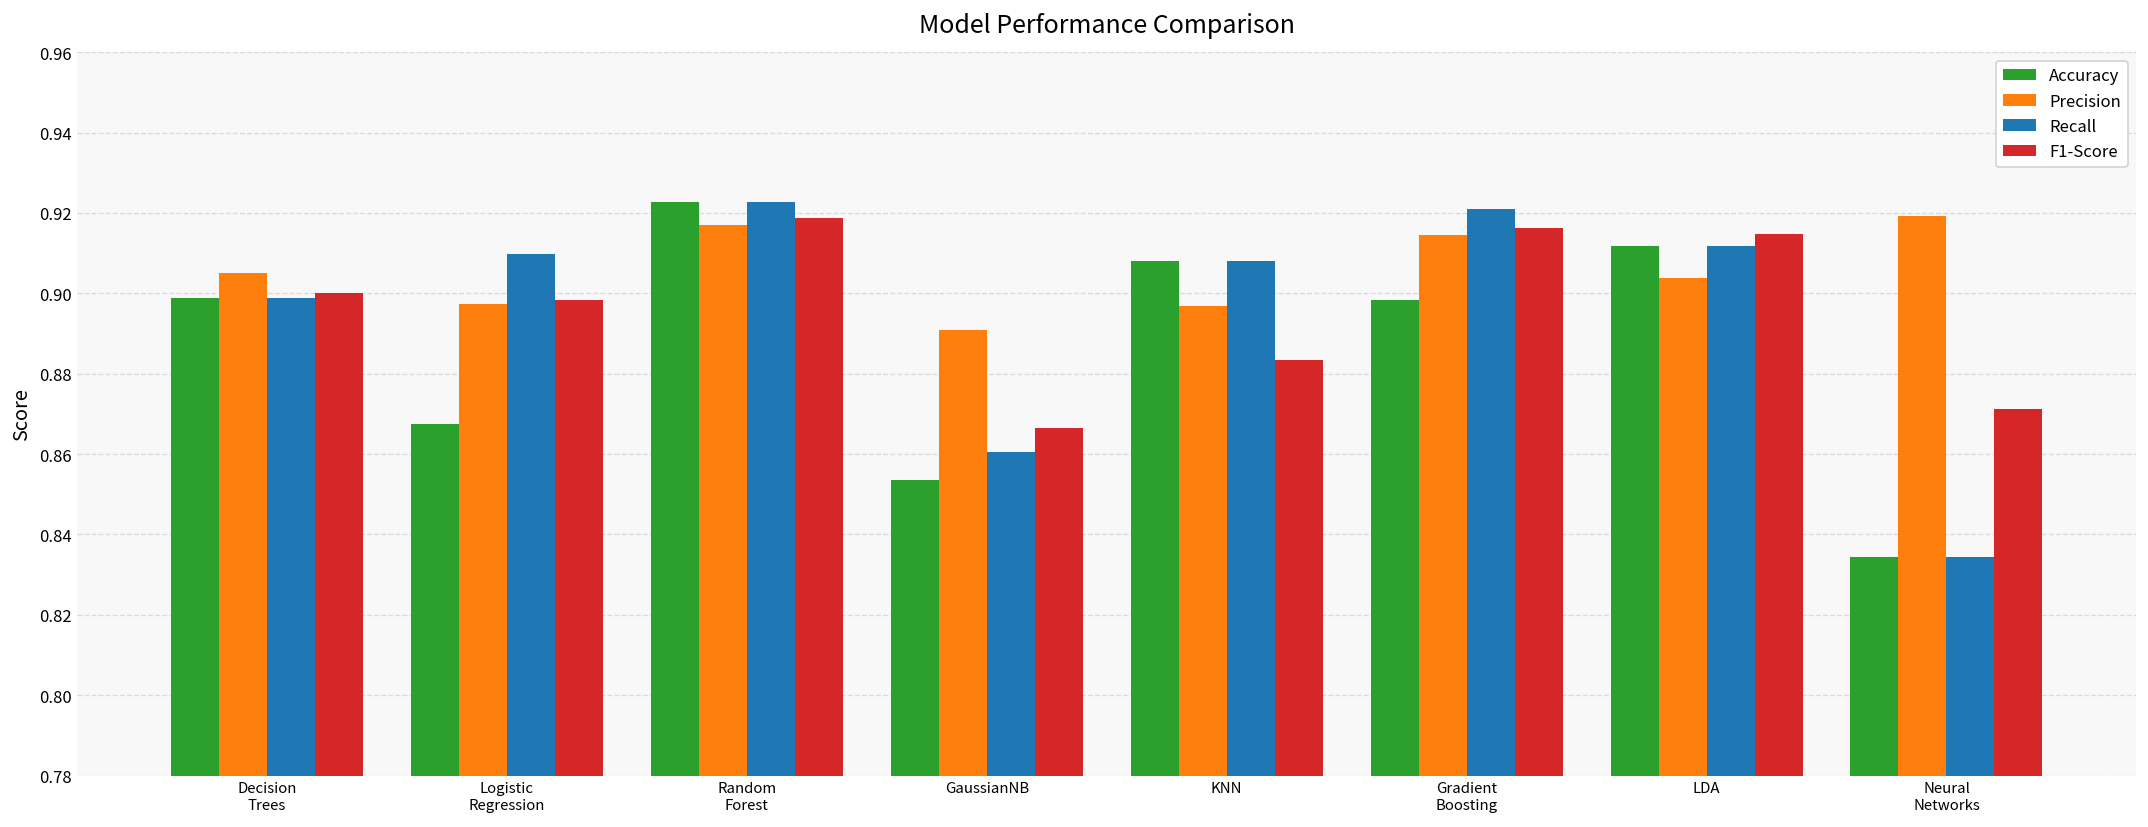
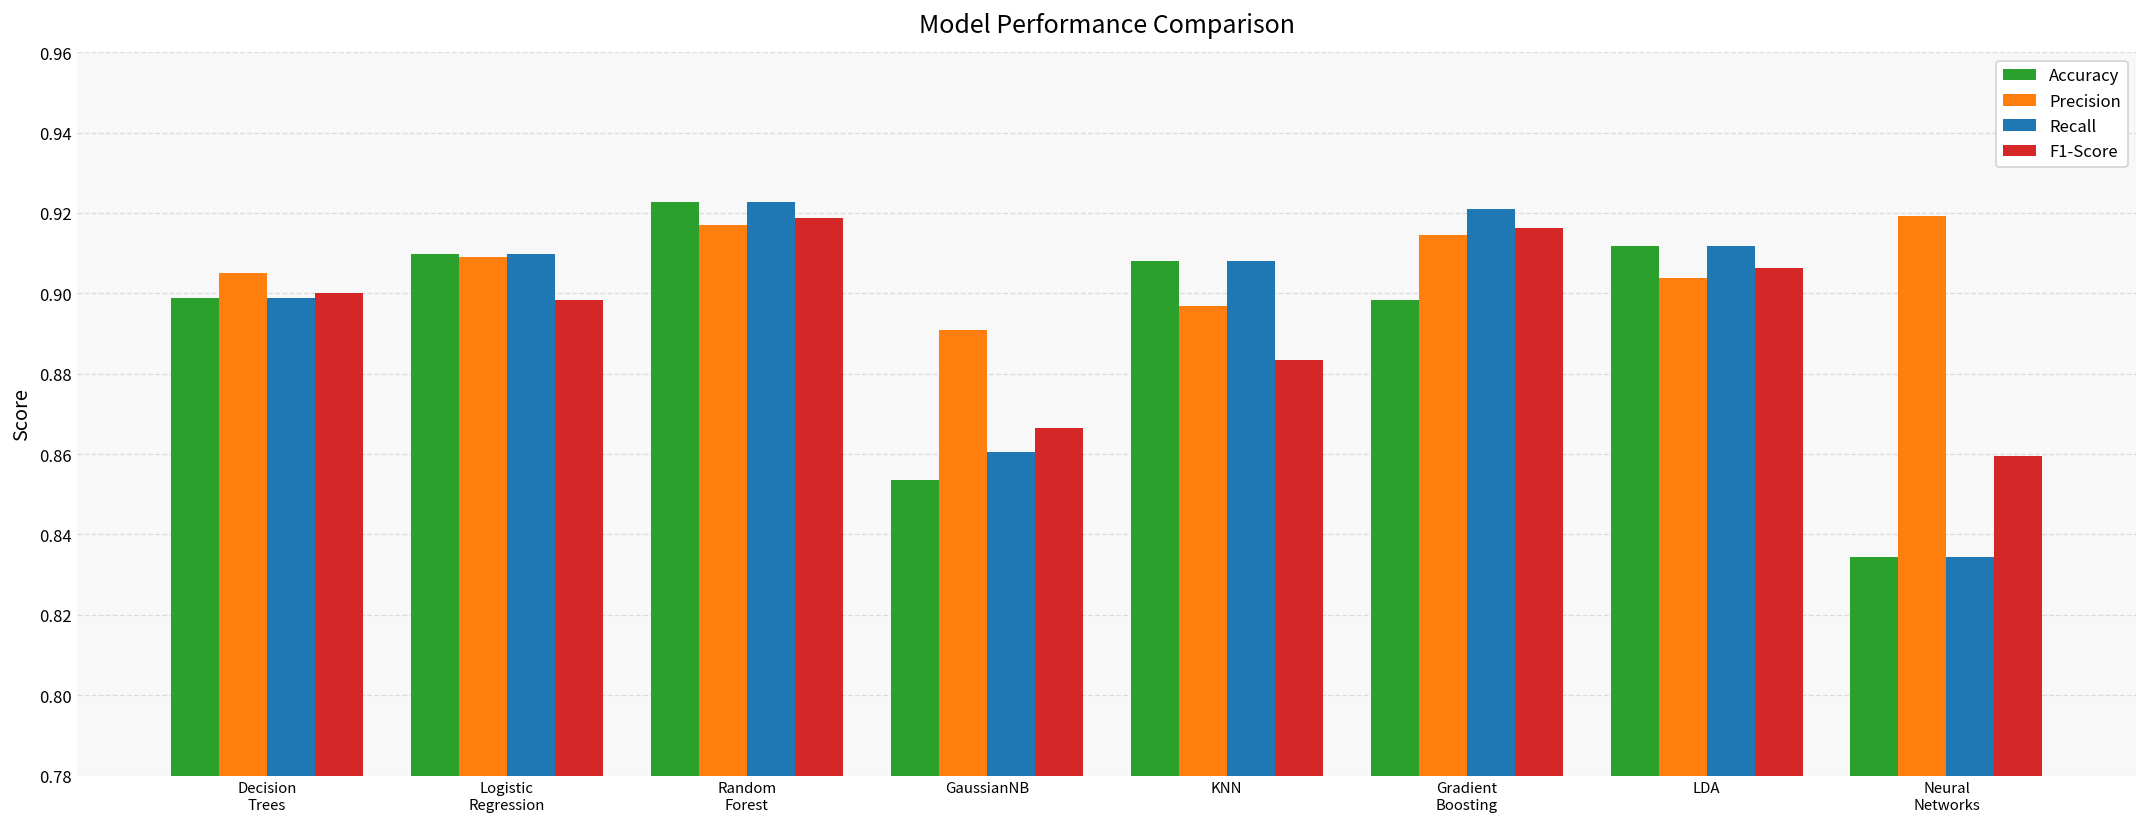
  {
    "Accuracy": {
      "Decision Trees": 0.899,
-     "Logistic Regression": 0.867,
+     "Logistic Regression": 0.910,
      "Random Forest": 0.923,
      "GaussianNB": 0.854,
      "KNN": 0.908,
      "Gradient Boosting": 0.898,
      "LDA": 0.912,
      "Neural Networks": 0.834
    },
    "Precision": {
      "Decision Trees": 0.905,
-     "Logistic Regression": 0.897,
+     "Logistic Regression": 0.909,
      "Random Forest": 0.917,
      "GaussianNB": 0.891,
      "KNN": 0.897,
      "Gradient Boosting": 0.914,
      "LDA": 0.904,
      "Neural Networks": 0.919
    },
    "Recall": {
      "Decision Trees": 0.899,
      "Logistic Regression": 0.910,
      "Random Forest": 0.923,
      "GaussianNB": 0.860,
      "KNN": 0.908,
      "Gradient Boosting": 0.921,
      "LDA": 0.912,
      "Neural Networks": 0.834
    },
    "F1-Score": {
      "Decision Trees": 0.900,
      "Logistic Regression": 0.898,
      "Random Forest": 0.919,
      "GaussianNB": 0.866,
      "KNN": 0.883,
      "Gradient Boosting": 0.916,
-     "LDA": 0.915,
-     "Neural Networks": 0.871
+     "LDA": 0.906,
+     "Neural Networks": 0.859
    }
  }
